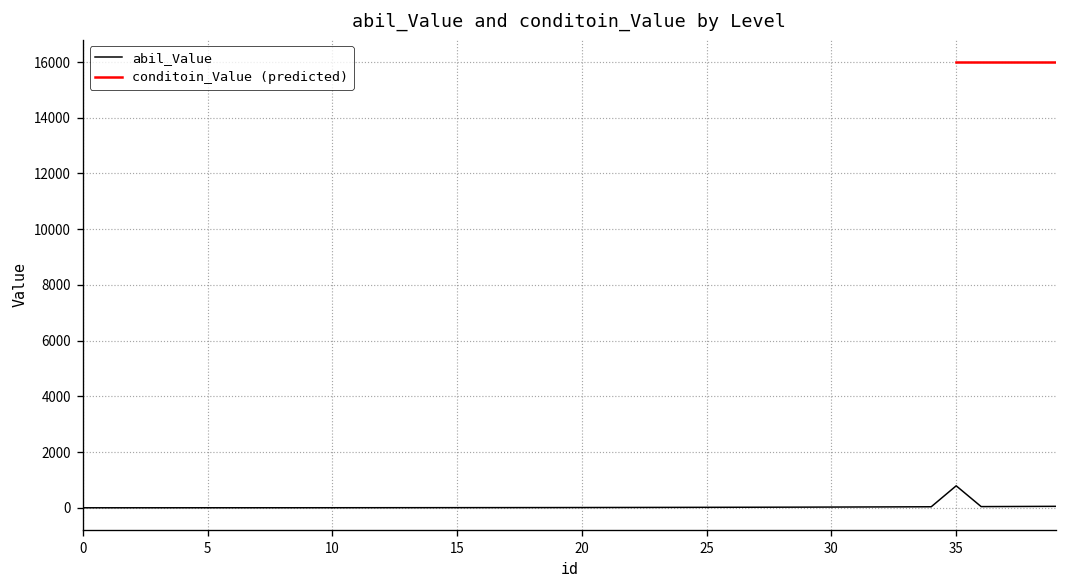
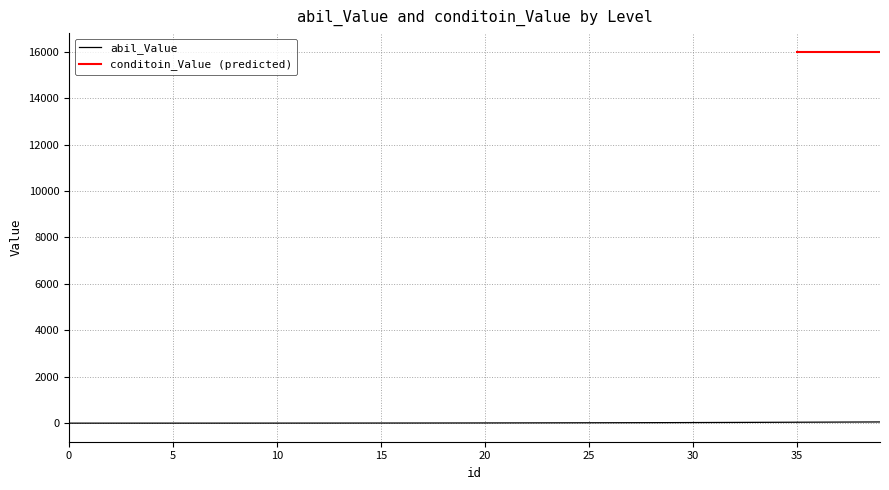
  {
    "abil_Value": {
      "0": 0,
      "5": 0,
      "10": 0,
      "15": 0,
      "20": 0,
      "25": 0,
      "30": 0,
-     "35": 800
+     "35": 0
    },
    "conditoin_Value (predicted)": {
      "35": 16000
    }
  }
